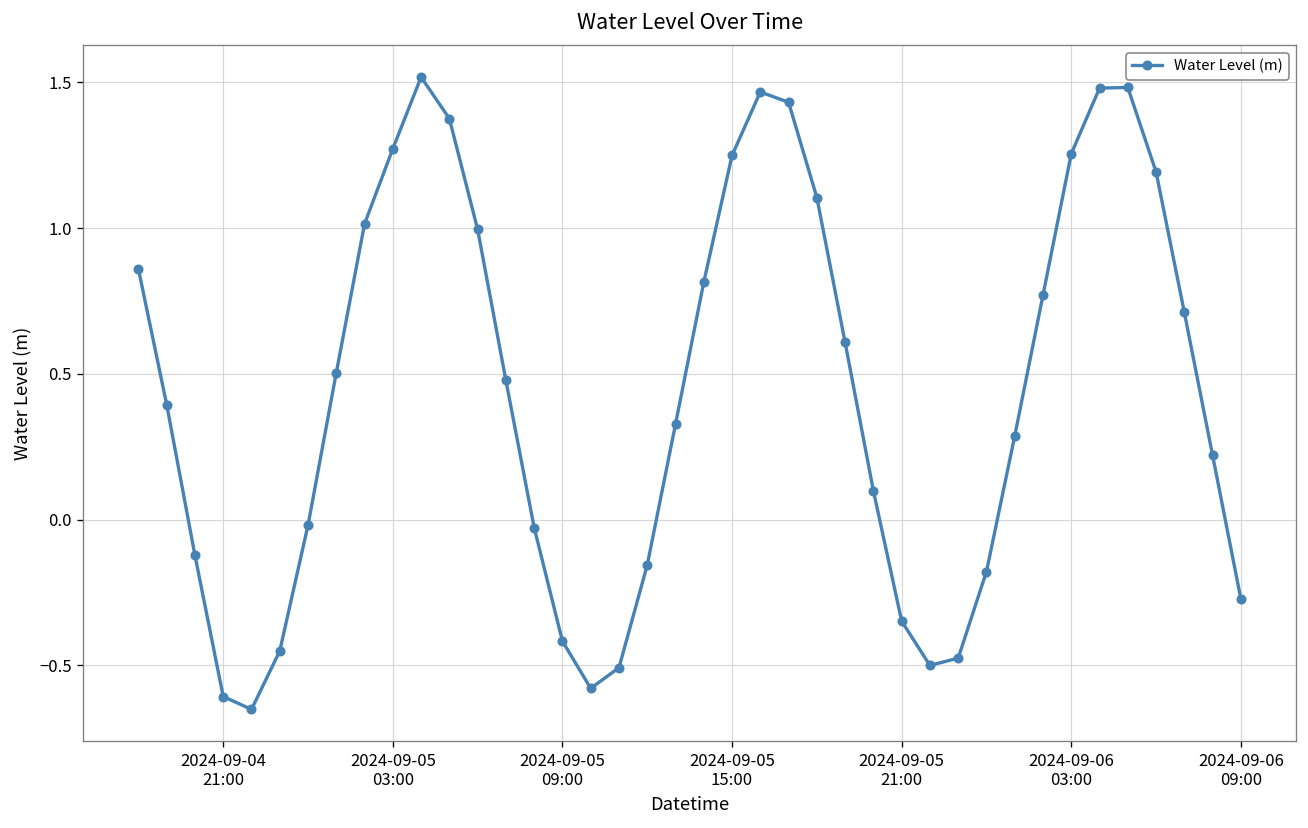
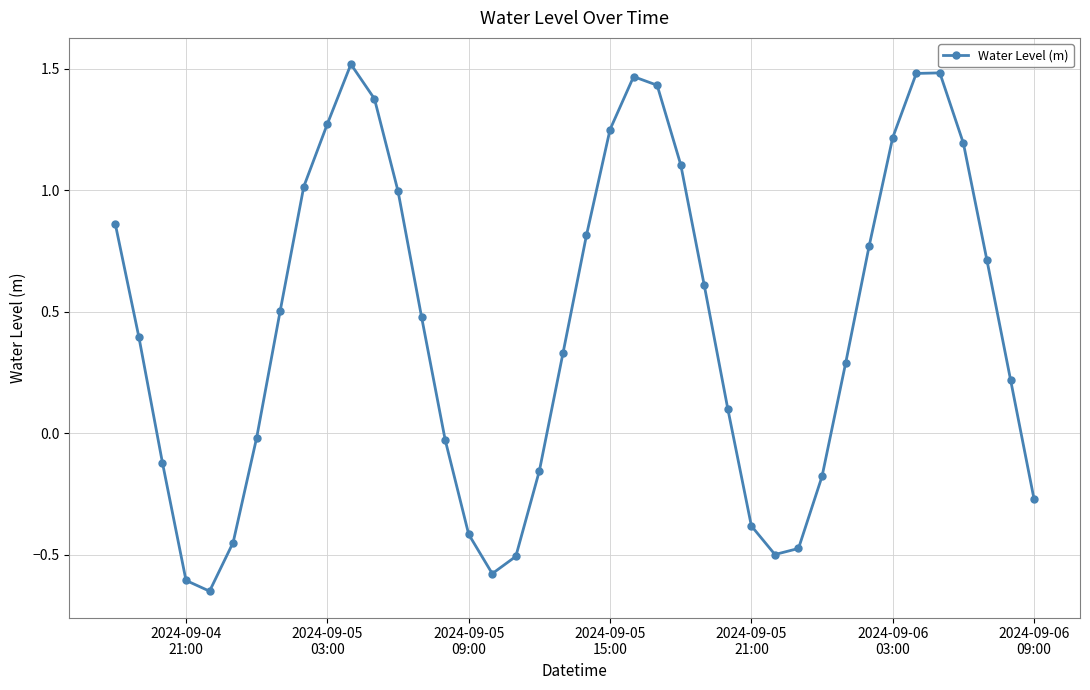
  {
    "2024-09-04 21:00": -0.61,
    "2024-09-05 03:00": 1.27,
    "2024-09-05 09:00": -0.42,
    "2024-09-05 15:00": 1.25,
-   "2024-09-05 21:00": -0.35,
-   "2024-09-06 03:00": 1.25,
+   "2024-09-05 21:00": -0.38,
+   "2024-09-06 03:00": 1.22,
    "2024-09-06 09:00": -0.27
  }
